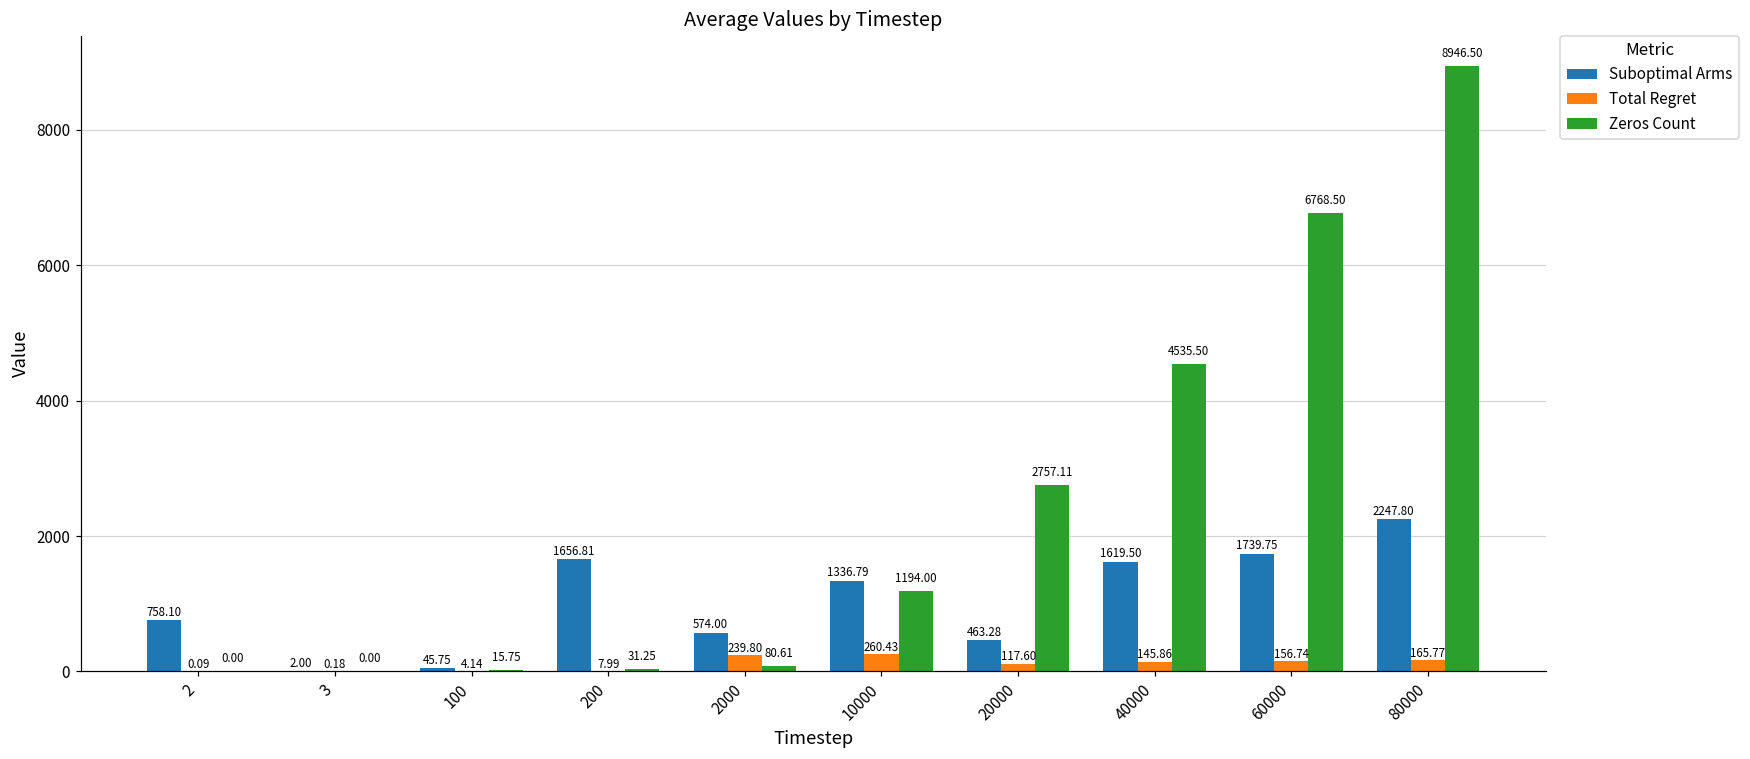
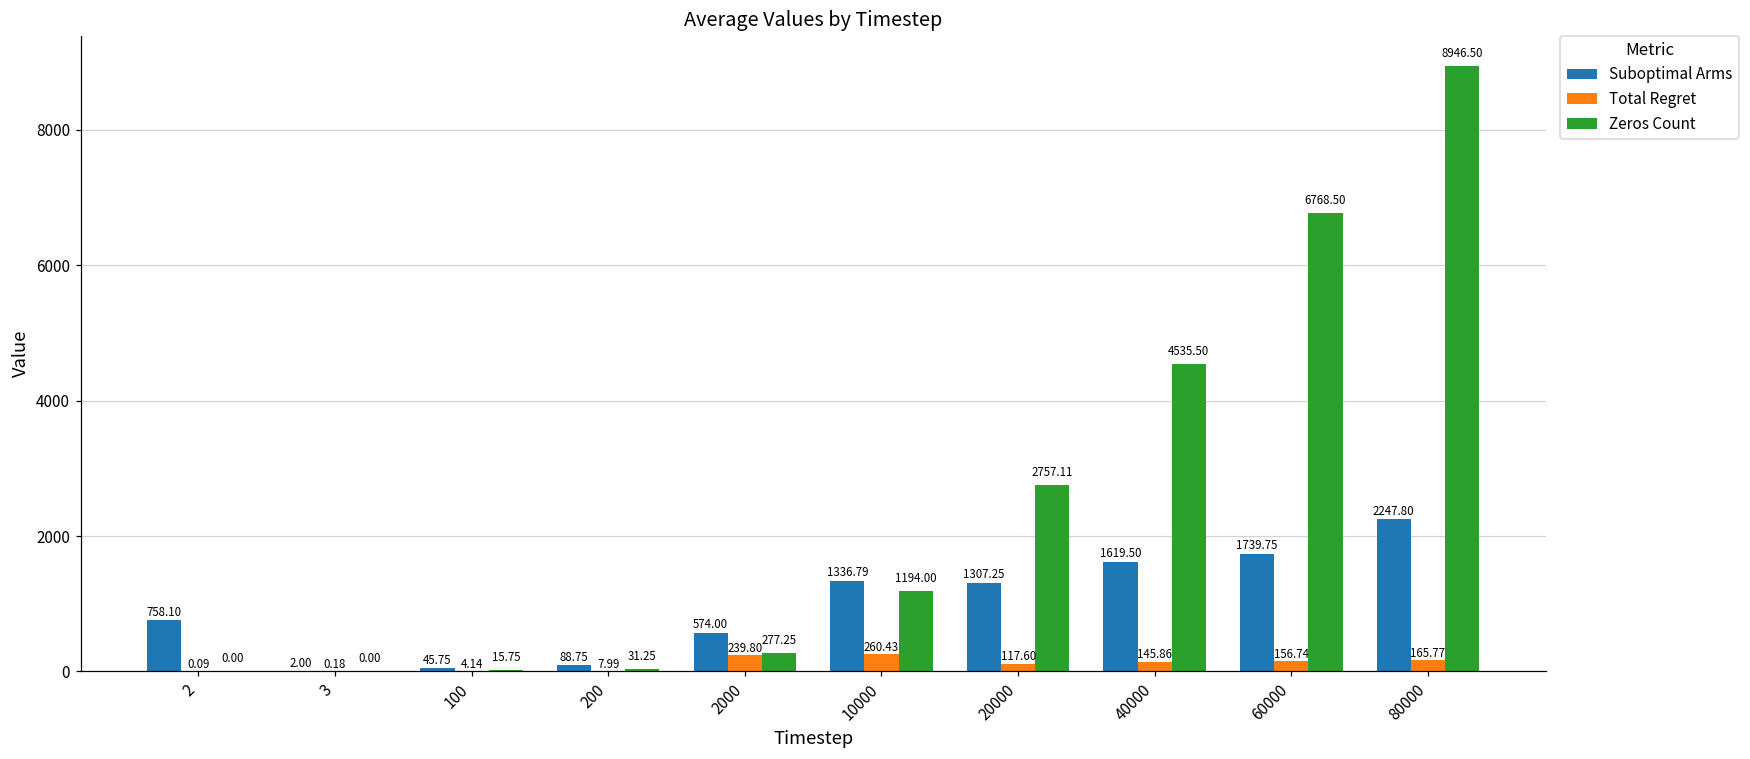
  {
    "Suboptimal Arms": {
      "2": 758.10,
      "3": 2.00,
      "100": 45.75,
-     "200": 1656.81,
+     "200": 88.75,
      "2000": 574.00,
      "10000": 1336.79,
-     "20000": 463.28,
+     "20000": 1307.25,
      "40000": 1619.50,
      "60000": 1739.75,
      "80000": 2247.80
    },
    "Total Regret": {
      "2": 0.09,
      "3": 0.18,
      "100": 4.14,
      "200": 7.99,
      "2000": 239.80,
      "10000": 260.43,
      "20000": 117.60,
      "40000": 145.86,
      "60000": 156.74,
      "80000": 165.77
    },
    "Zeros Count": {
      "2": 0.00,
      "3": 0.00,
      "100": 15.75,
      "200": 31.25,
-     "2000": 80.61,
+     "2000": 277.25,
      "10000": 1194.00,
      "20000": 2757.11,
      "40000": 4535.50,
      "60000": 6768.50,
      "80000": 8946.50
    }
  }
